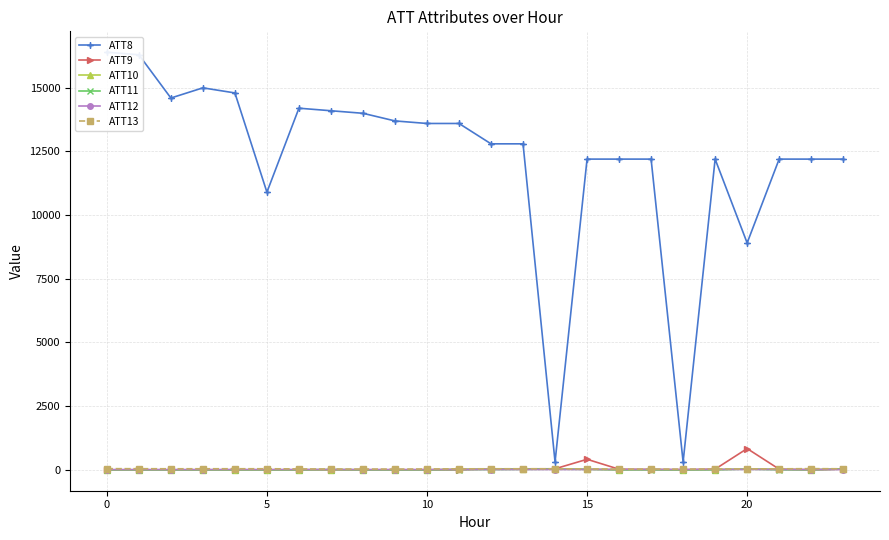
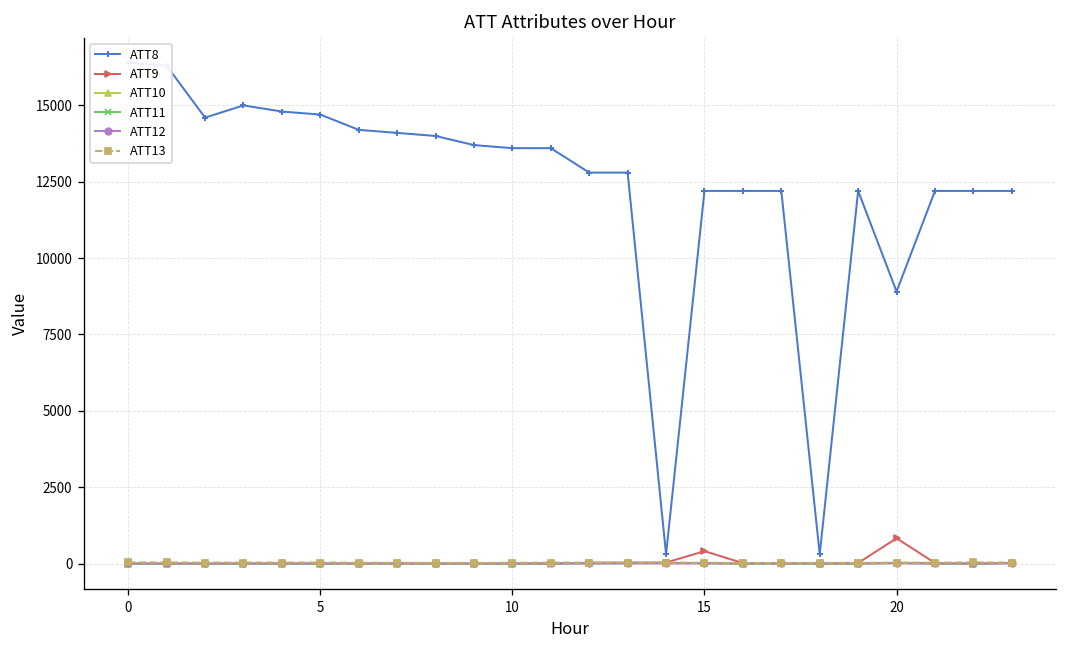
  {
    "ATT8": {
-     "5": 10900,
+     "5": 14700,
      "10": 13600,
      "15": 12200,
      "20": 8900
    },
    "ATT9": {
      "15": 400,
      "20": 800
    }
  }
